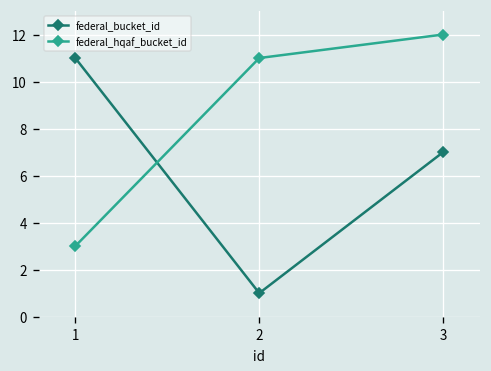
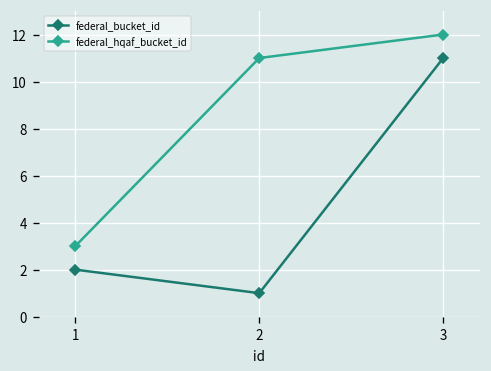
  {
    "federal_bucket_id": {
-     "1": 11,
+     "1": 2,
      "2": 1,
-     "3": 7
+     "3": 11
    },
    "federal_hqaf_bucket_id": {
      "1": 3,
      "2": 11,
      "3": 12
    }
  }
